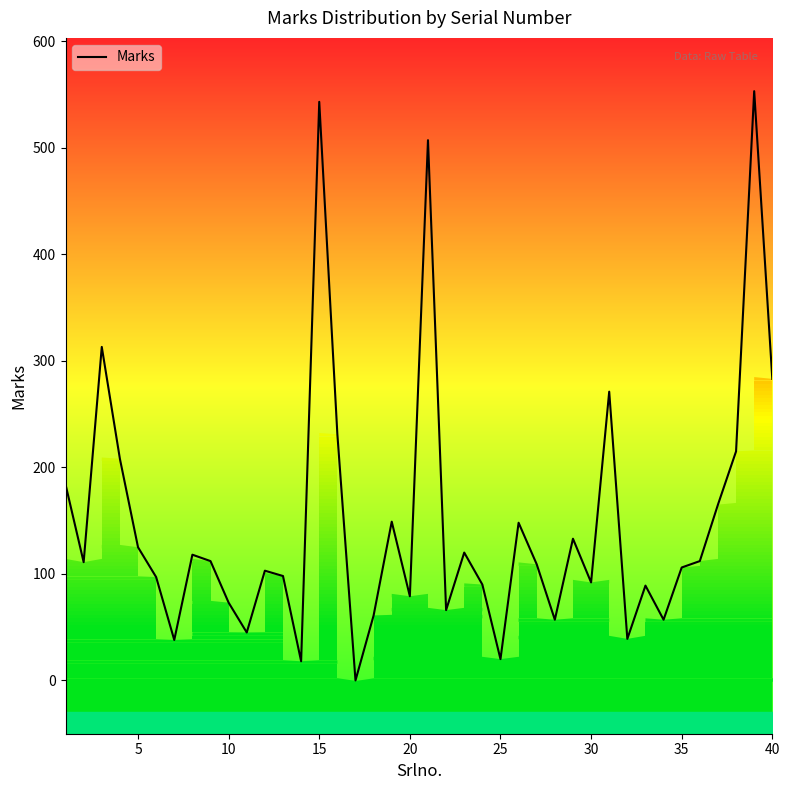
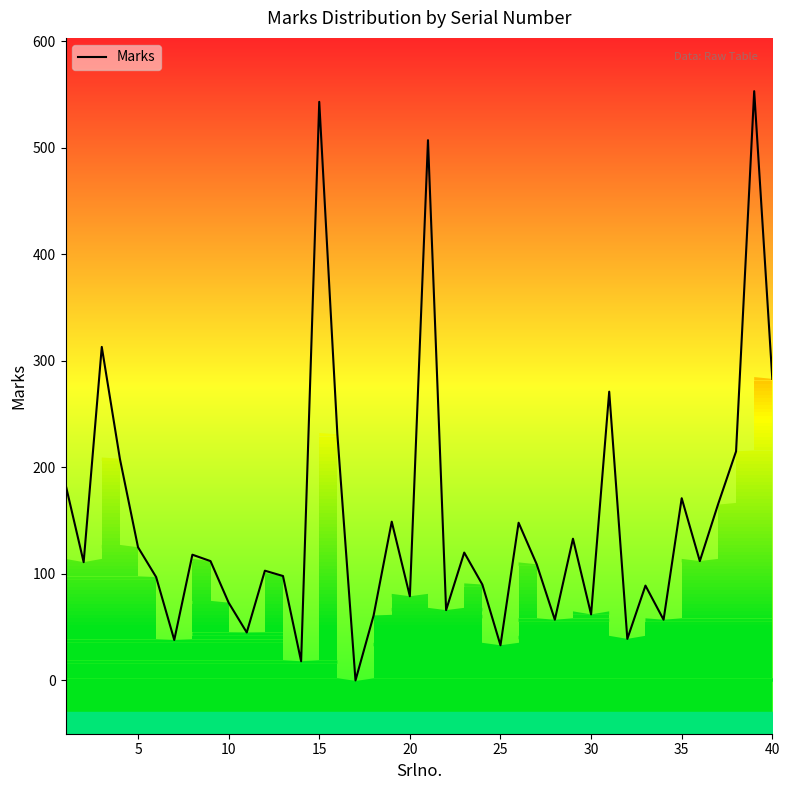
  {
    "Marks": {
      "5": 125,
      "10": 73,
      "15": 543,
      "20": 79,
-     "25": 20,
-     "30": 92,
-     "35": 106,
+     "25": 33,
+     "30": 62,
+     "35": 171,
      "40": 283
    }
  }
